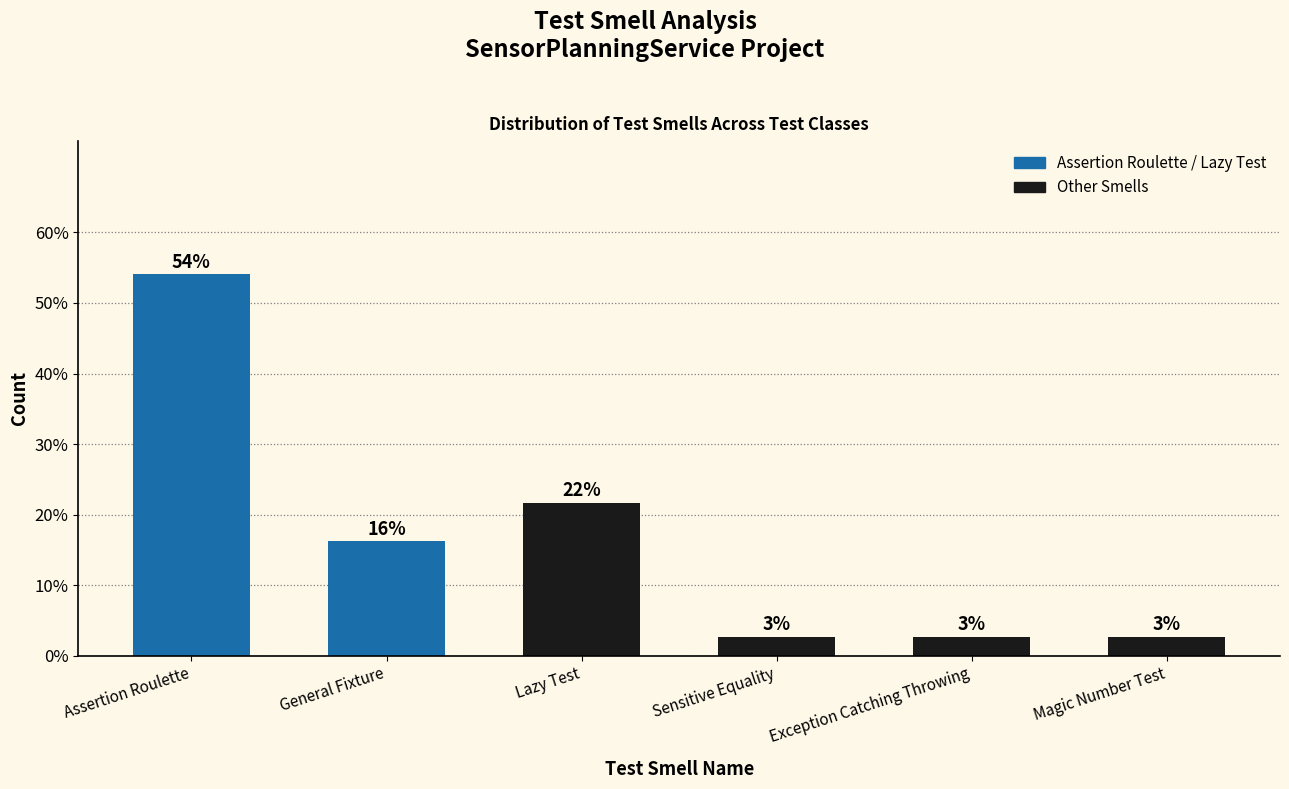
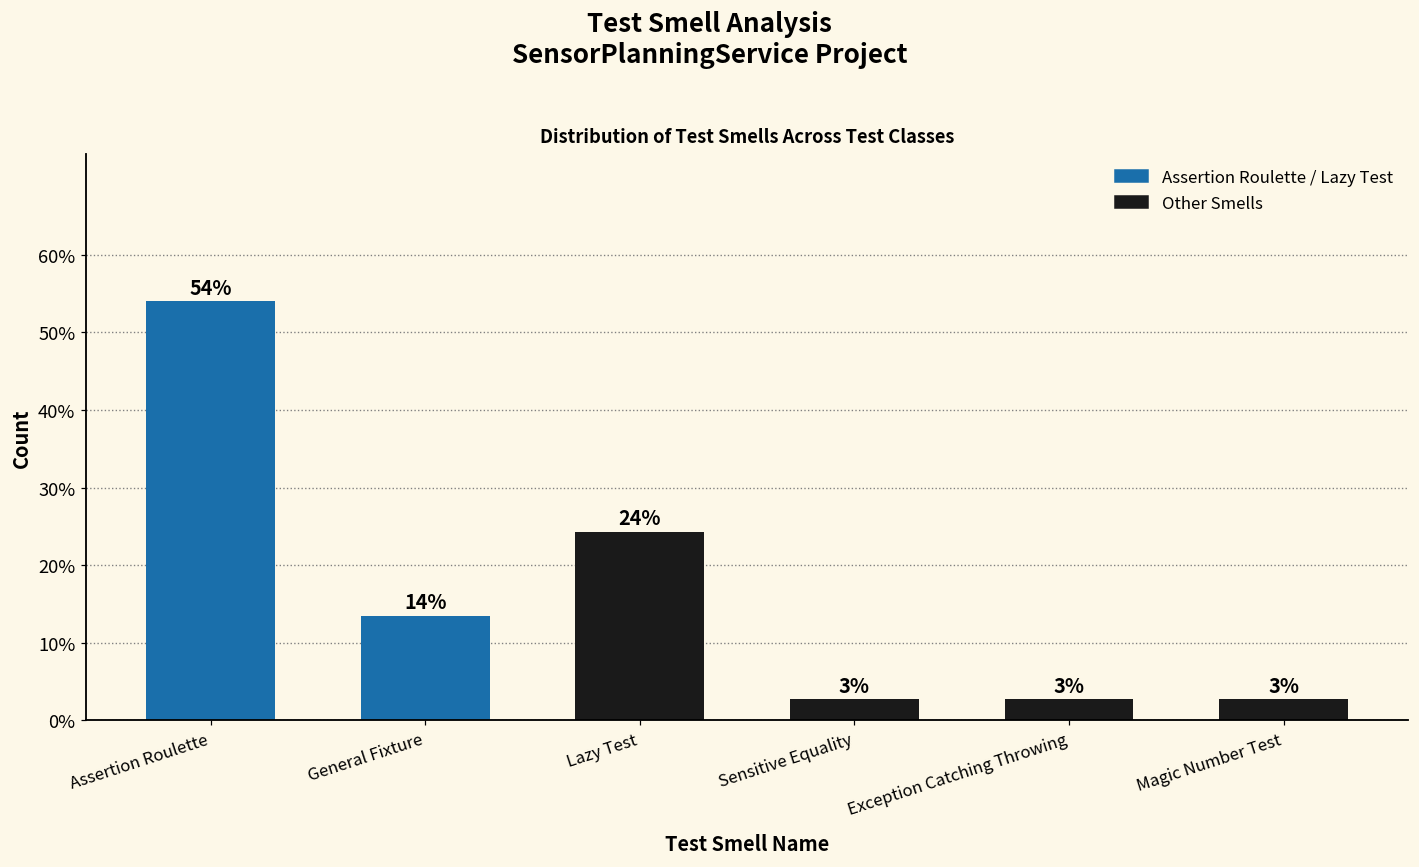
  {
    "Assertion Roulette": "54%",
-   "General Fixture": "16%",
-   "Lazy Test": "22%",
+   "General Fixture": "14%",
+   "Lazy Test": "24%",
    "Sensitive Equality": "3%",
    "Exception Catching Throwing": "3%",
    "Magic Number Test": "3%"
  }
